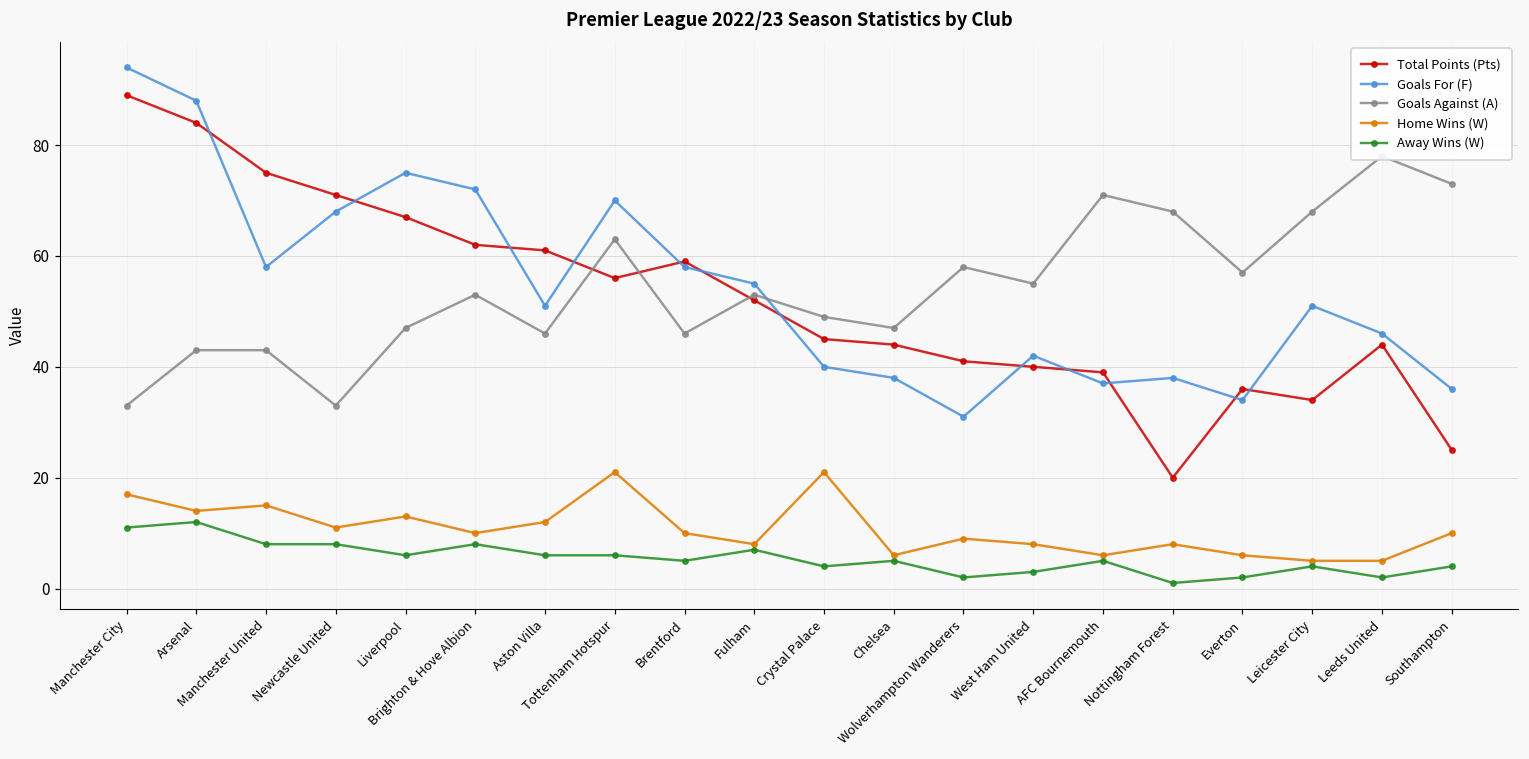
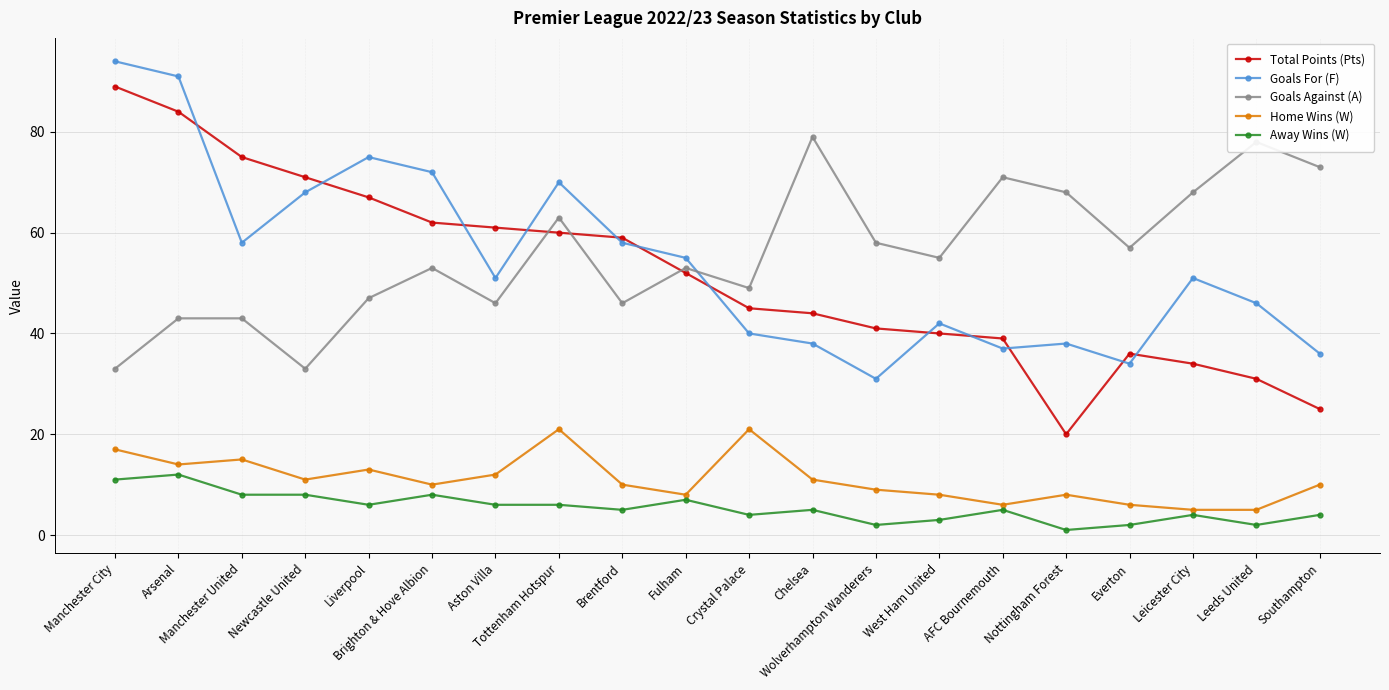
  {
    "Total Points (Pts)": {
      "Manchester City": 89,
      "Arsenal": 84,
      "Manchester United": 75,
      "Newcastle United": 71,
      "Liverpool": 67,
      "Brighton & Hove Albion": 62,
      "Aston Villa": 61,
-     "Tottenham Hotspur": 56,
+     "Tottenham Hotspur": 60,
      "Brentford": 59,
      "Fulham": 52,
      "Crystal Palace": 45,
      "Chelsea": 44,
      "Wolverhampton Wanderers": 41,
      "West Ham United": 40,
      "AFC Bournemouth": 39,
      "Nottingham Forest": 20,
      "Everton": 36,
      "Leicester City": 34,
-     "Leeds United": 44,
+     "Leeds United": 31,
      "Southampton": 25
    },
    "Goals For (F)": {
      "Manchester City": 94,
-     "Arsenal": 88,
+     "Arsenal": 91,
      "Manchester United": 58,
      "Newcastle United": 68,
      "Liverpool": 75,
      "Brighton & Hove Albion": 72,
      "Aston Villa": 51,
      "Tottenham Hotspur": 70,
      "Brentford": 58,
      "Fulham": 55,
      "Crystal Palace": 40,
      "Chelsea": 38,
      "Wolverhampton Wanderers": 31,
      "West Ham United": 42,
      "AFC Bournemouth": 37,
      "Nottingham Forest": 38,
      "Everton": 34,
      "Leicester City": 51,
      "Leeds United": 46,
      "Southampton": 36
    },
    "Goals Against (A)": {
      "Manchester City": 33,
      "Arsenal": 43,
      "Manchester United": 43,
      "Newcastle United": 33,
      "Liverpool": 47,
      "Brighton & Hove Albion": 53,
      "Aston Villa": 46,
      "Tottenham Hotspur": 63,
      "Brentford": 46,
      "Fulham": 53,
      "Crystal Palace": 49,
-     "Chelsea": 47,
+     "Chelsea": 79,
      "Wolverhampton Wanderers": 58,
      "West Ham United": 55,
      "AFC Bournemouth": 71,
      "Nottingham Forest": 68,
      "Everton": 57,
      "Leicester City": 68,
      "Southampton": 73
    },
    "Home Wins (W)": {
      "Manchester City": 17,
      "Arsenal": 14,
      "Manchester United": 15,
      "Newcastle United": 11,
      "Liverpool": 13,
      "Brighton & Hove Albion": 10,
      "Aston Villa": 12,
      "Tottenham Hotspur": 21,
      "Brentford": 10,
      "Fulham": 8,
      "Crystal Palace": 21,
-     "Chelsea": 6,
+     "Chelsea": 11,
      "Wolverhampton Wanderers": 9,
      "West Ham United": 8,
      "AFC Bournemouth": 6,
      "Nottingham Forest": 8,
      "Everton": 6,
      "Leicester City": 5,
      "Leeds United": 5,
      "Southampton": 10
    },
    "Away Wins (W)": {
      "Manchester City": 11,
      "Arsenal": 12,
      "Manchester United": 8,
      "Newcastle United": 8,
      "Liverpool": 6,
      "Brighton & Hove Albion": 8,
      "Aston Villa": 6,
      "Tottenham Hotspur": 6,
      "Brentford": 5,
      "Fulham": 7,
      "Crystal Palace": 4,
      "Chelsea": 5,
      "Wolverhampton Wanderers": 2,
      "West Ham United": 3,
      "AFC Bournemouth": 5,
      "Nottingham Forest": 1,
      "Everton": 2,
      "Leicester City": 4,
      "Leeds United": 2,
      "Southampton": 4
    }
  }
